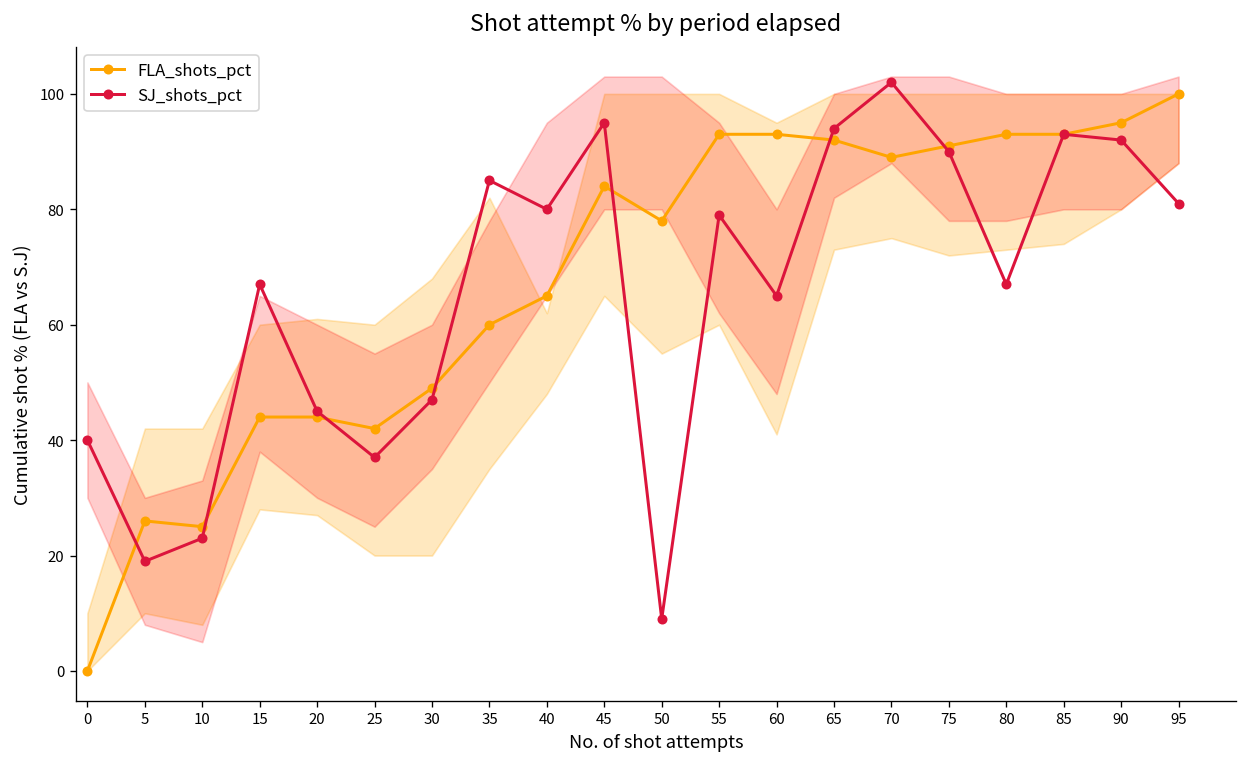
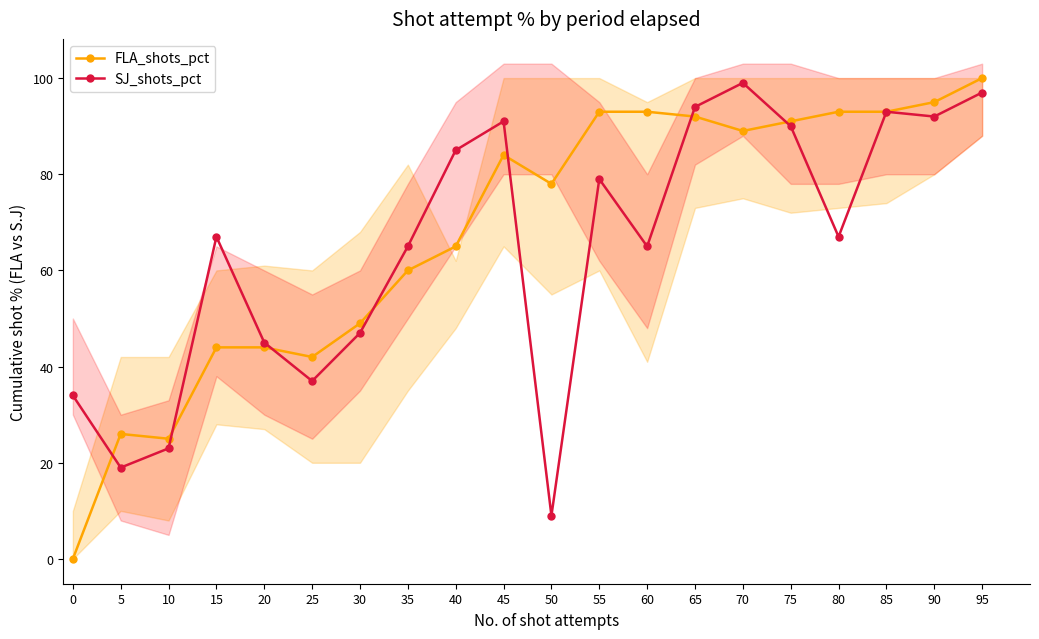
  {
    "SJ_shots_pct": {
-     "0": 40,
+     "0": 34,
      "5": 19,
      "10": 23,
      "15": 67,
      "20": 45,
      "25": 37,
      "30": 47,
-     "35": 85,
-     "40": 80,
-     "45": 95,
+     "35": 65,
+     "40": 85,
+     "45": 91,
      "50": 9,
      "55": 79,
      "60": 65,
      "65": 94,
-     "70": 102,
+     "70": 99,
      "75": 90,
      "80": 67,
      "90": 92,
-     "95": 81
+     "95": 97
    }
  }
